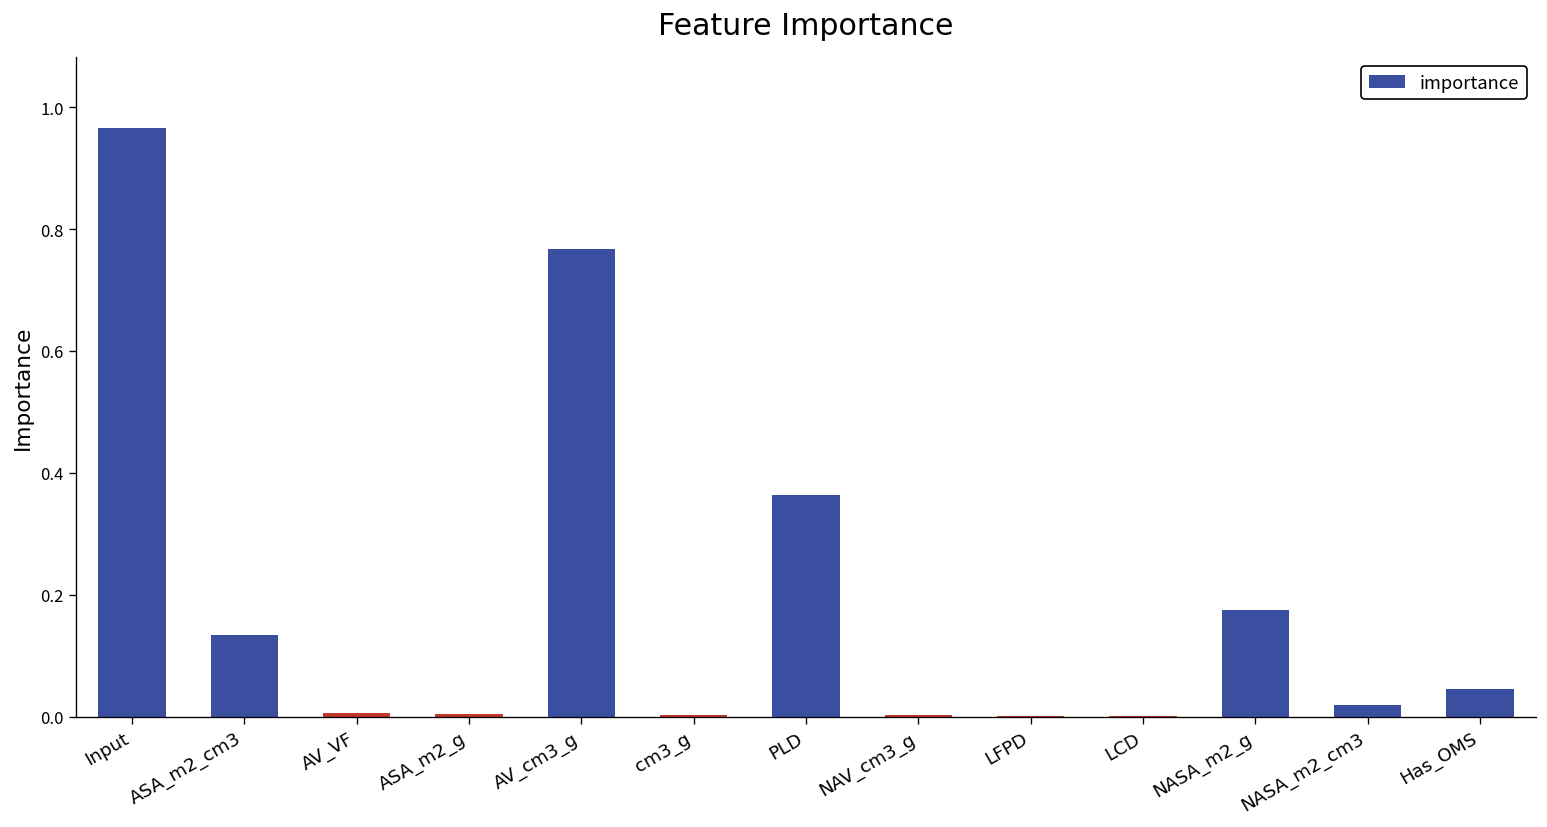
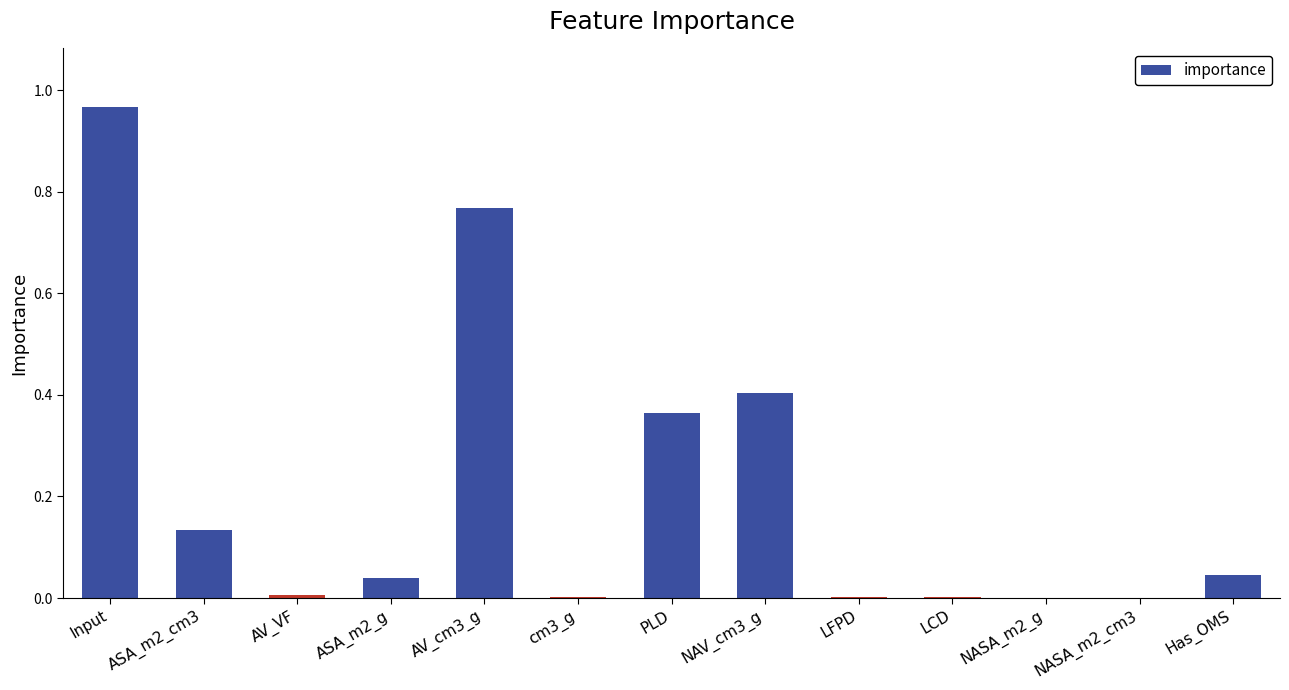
  {
    "Input": 0.97,
    "ASA_m2_cm3": 0.13,
    "AV_VF": 0.01,
-   "ASA_m2_g": 0.00,
+   "ASA_m2_g": 0.04,
    "AV_cm3_g": 0.77,
    "PLD": 0.36,
-   "NAV_cm3_g": 0.00,
-   "NASA_m2_g": 0.17,
-   "NASA_m2_cm3": 0.02,
+   "NAV_cm3_g": 0.40,
+   "NASA_m2_g": 0.00,
+   "NASA_m2_cm3": 0.00,
    "Has_OMS": 0.05
  }
